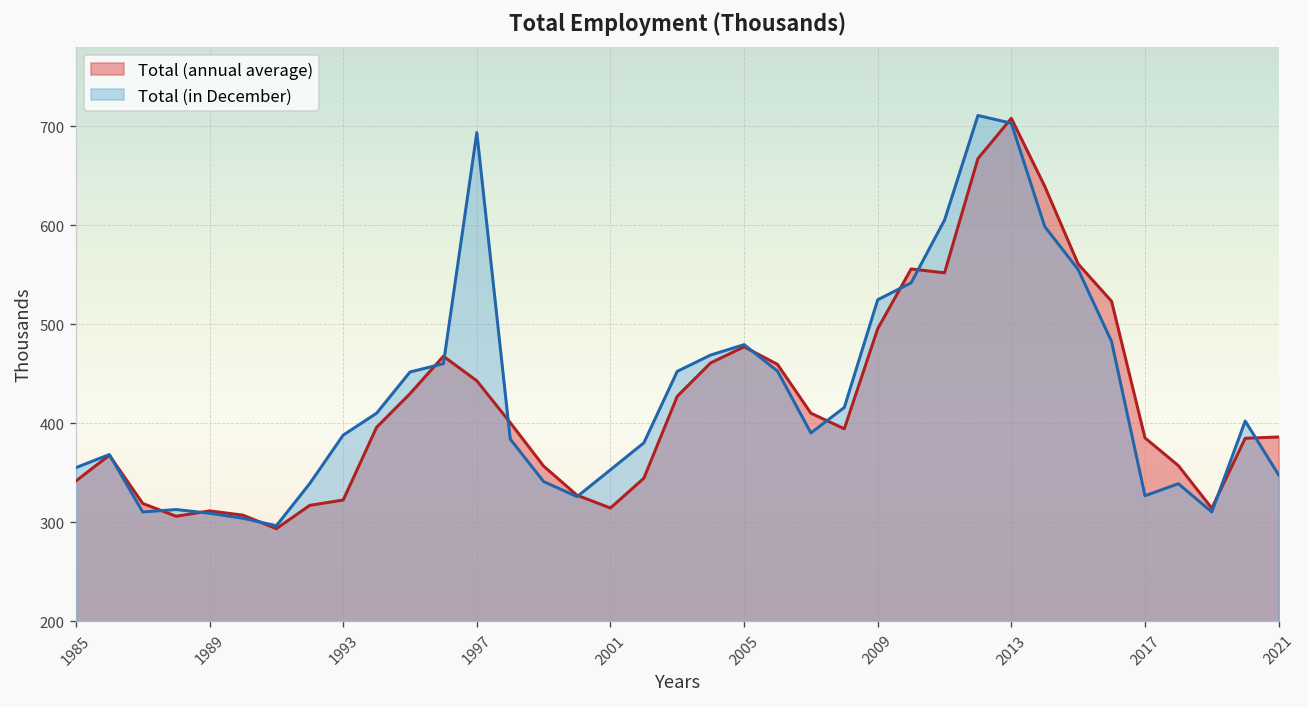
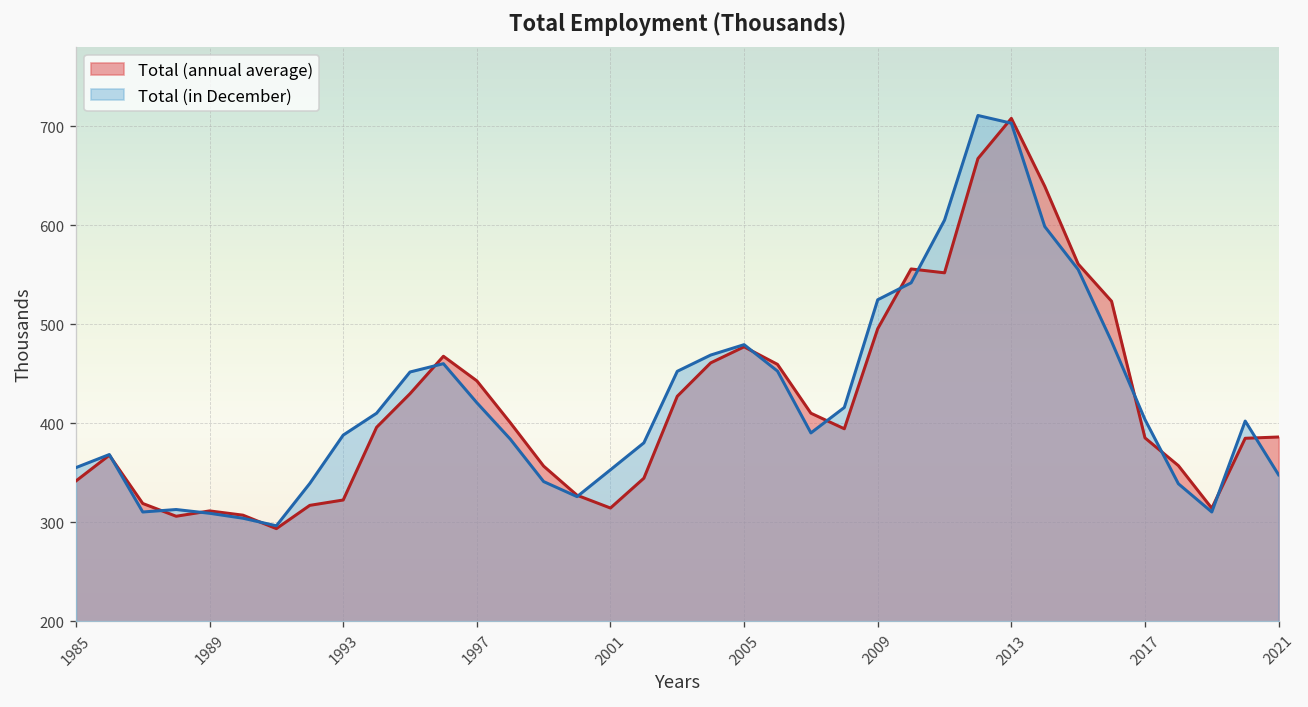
  {
    "Total (annual average)": {
      "1985": 340,
      "1993": 320,
      "1997": 440,
      "2001": 310,
      "2009": 500,
      "2013": 710,
      "2017": 390,
      "2021": 390
    },
    "Total (in December)": {
      "1985": 360,
      "1993": 390,
-     "1997": 690,
+     "1997": 420,
      "2001": 350,
      "2009": 520,
      "2013": 700,
-     "2017": 330,
+     "2017": 400,
      "2021": 350
    }
  }
